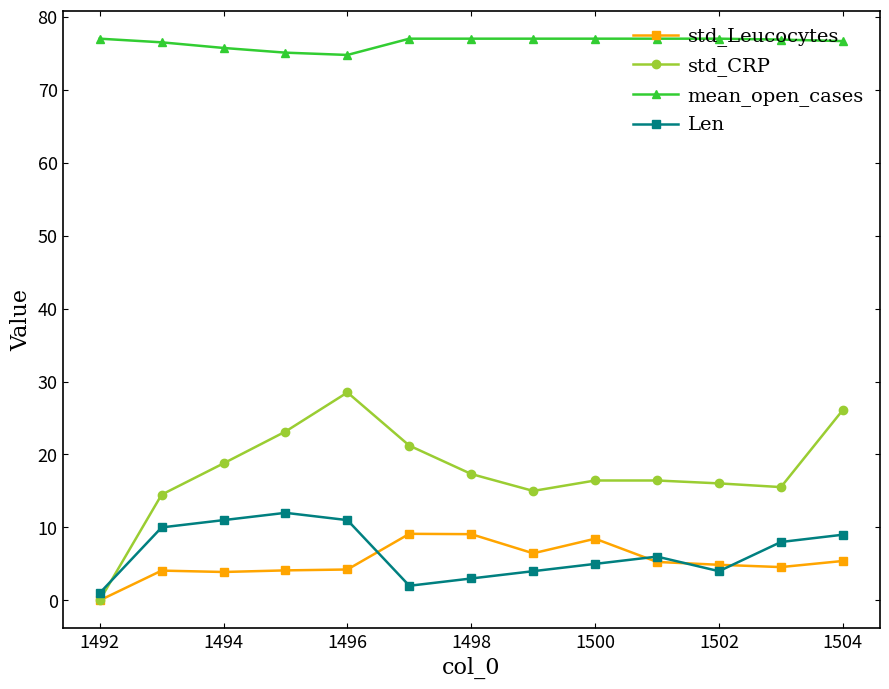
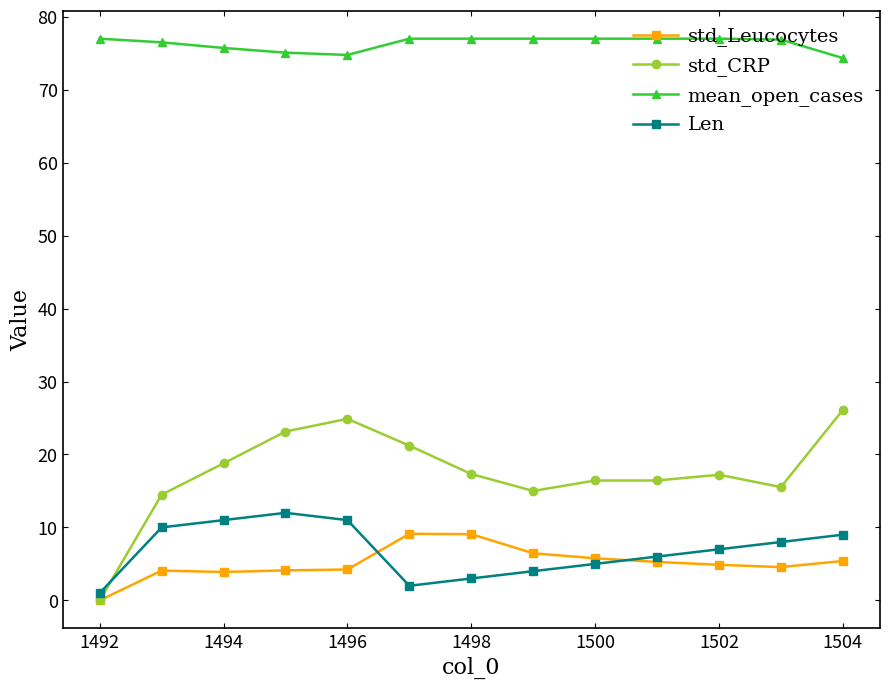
  {
    "std_Leucocytes": {
      "1494": 4,
      "1496": 4,
      "1498": 9,
-     "1500": 8,
+     "1500": 6,
      "1502": 5,
      "1504": 5
    },
    "std_CRP": {
      "1494": 19,
-     "1496": 29,
+     "1496": 25,
      "1498": 17,
      "1500": 16,
-     "1502": 16,
+     "1502": 17,
      "1504": 26
    },
    "mean_open_cases": {
      "1492": 77,
      "1494": 76,
      "1496": 75,
      "1498": 77,
      "1500": 77,
      "1502": 77,
-     "1504": 77
+     "1504": 74
    },
    "Len": {
      "1492": 1,
      "1494": 11,
      "1496": 11,
      "1498": 3,
      "1500": 5,
-     "1502": 4,
+     "1502": 7,
      "1504": 9
    }
  }
